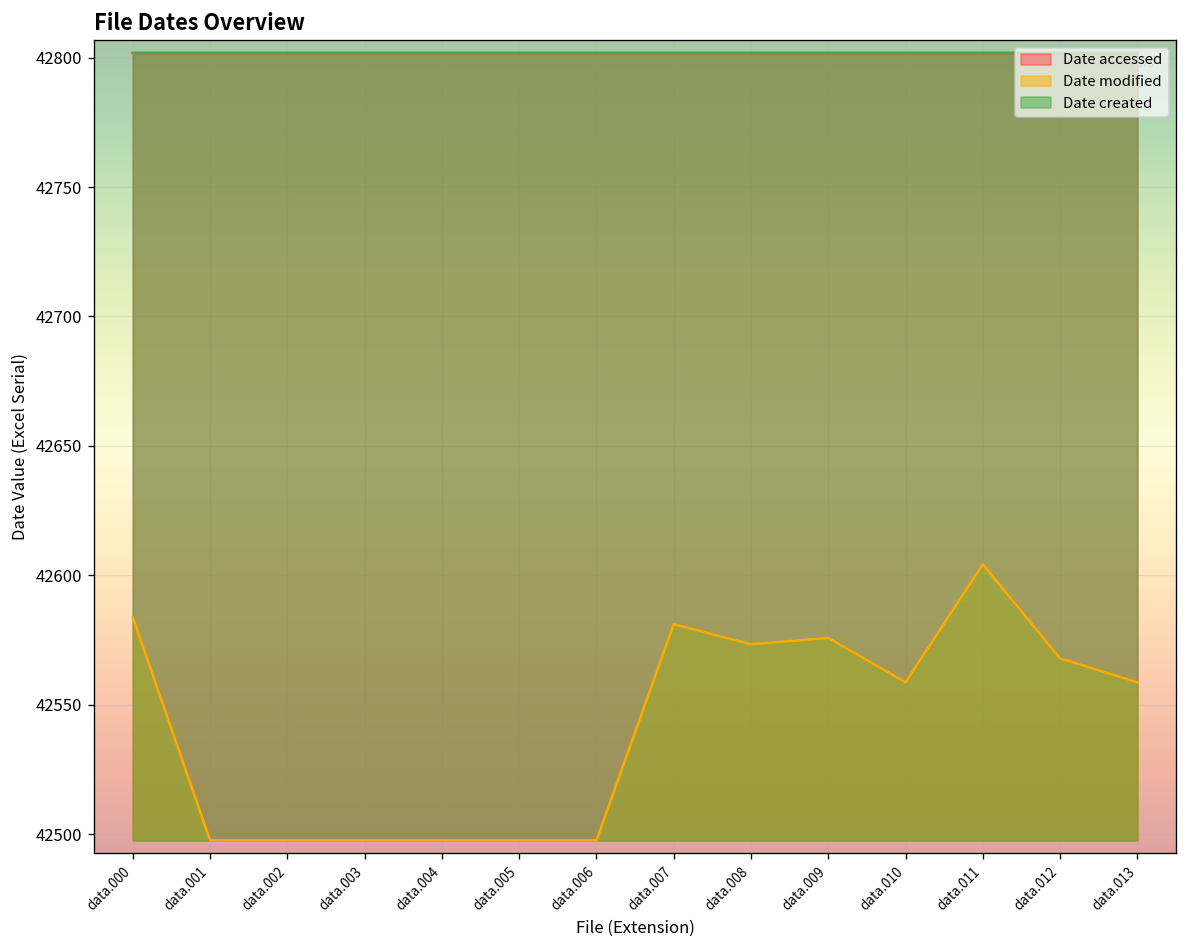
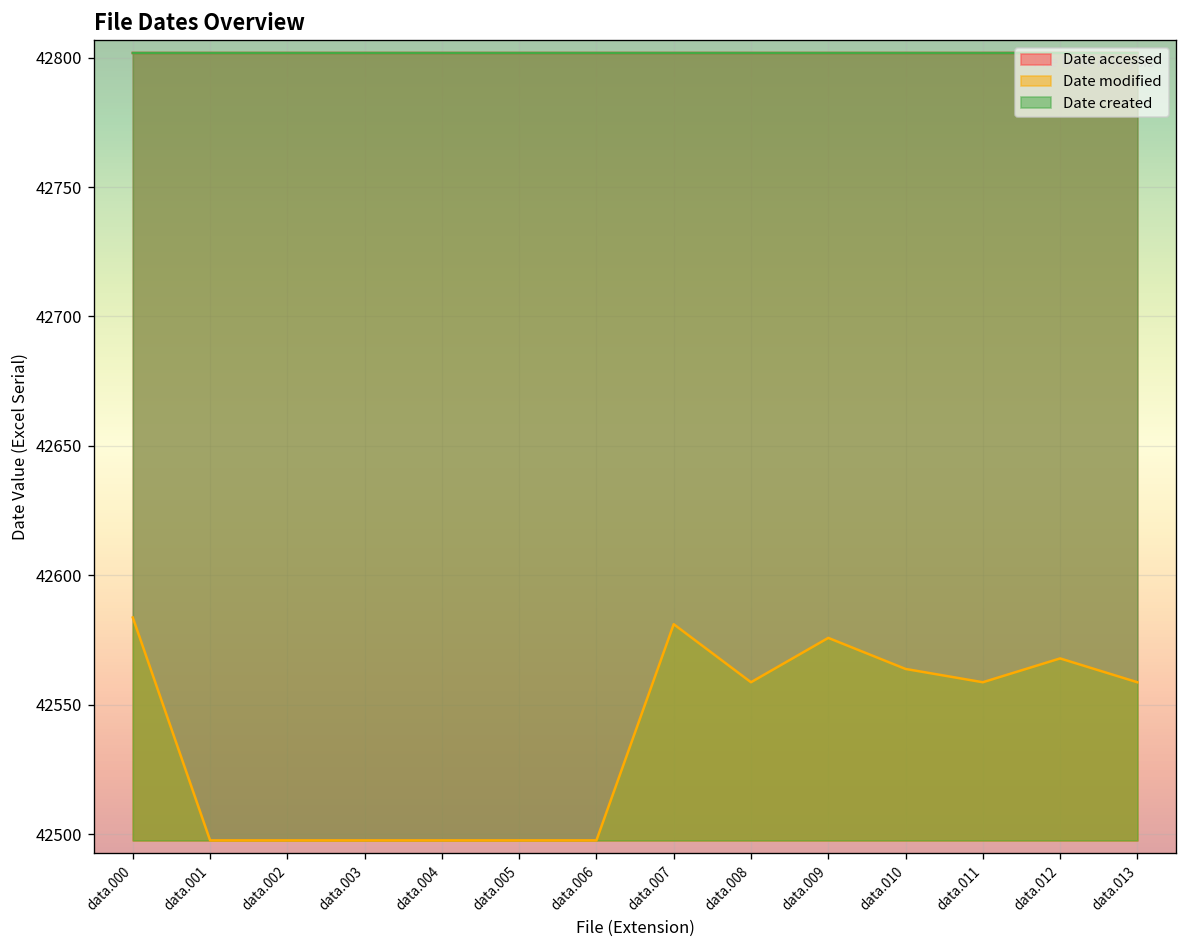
  {
    "Date created": {
      "data.000": 42802,
      "data.001": 42802,
      "data.002": 42802,
      "data.003": 42802,
      "data.004": 42802,
      "data.005": 42802,
      "data.006": 42802,
      "data.007": 42802,
      "data.008": 42802,
      "data.009": 42802,
      "data.010": 42802,
      "data.011": 42802
    },
    "Date modified": {
      "data.000": 42584,
      "data.001": 42498,
      "data.002": 42498,
      "data.003": 42498,
      "data.004": 42498,
      "data.005": 42498,
      "data.006": 42498,
      "data.007": 42581,
-     "data.008": 42573,
+     "data.008": 42559,
      "data.009": 42576,
-     "data.010": 42559,
-     "data.011": 42604,
+     "data.010": 42564,
+     "data.011": 42559,
      "data.012": 42568,
      "data.013": 42559
    }
  }
